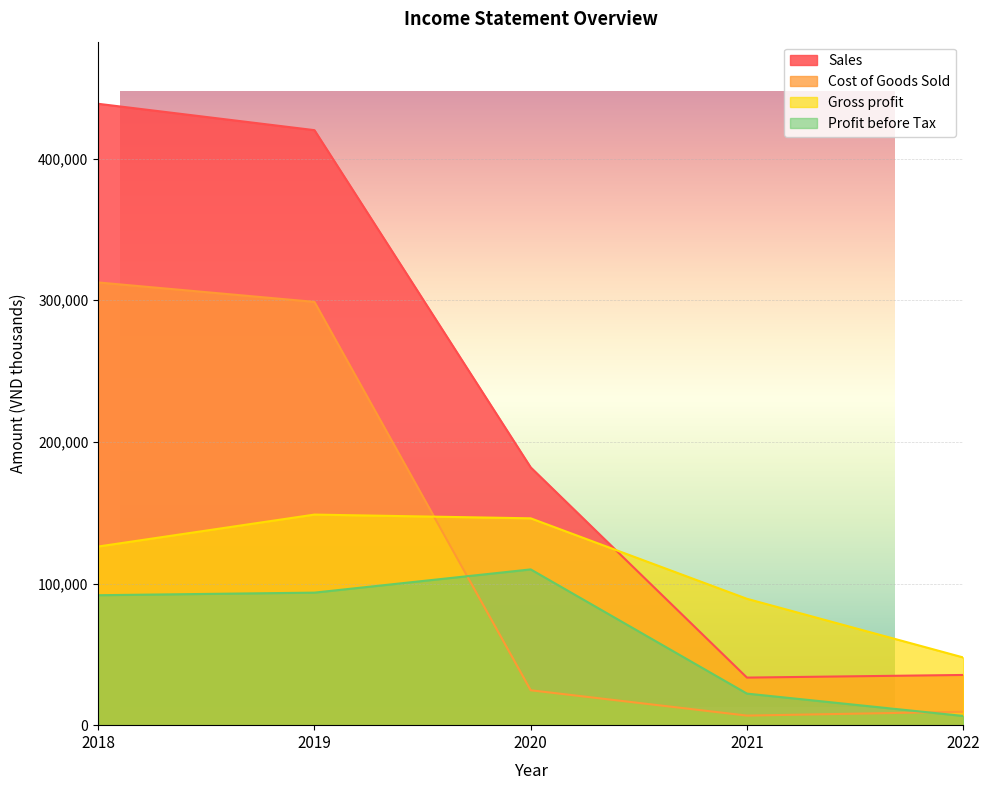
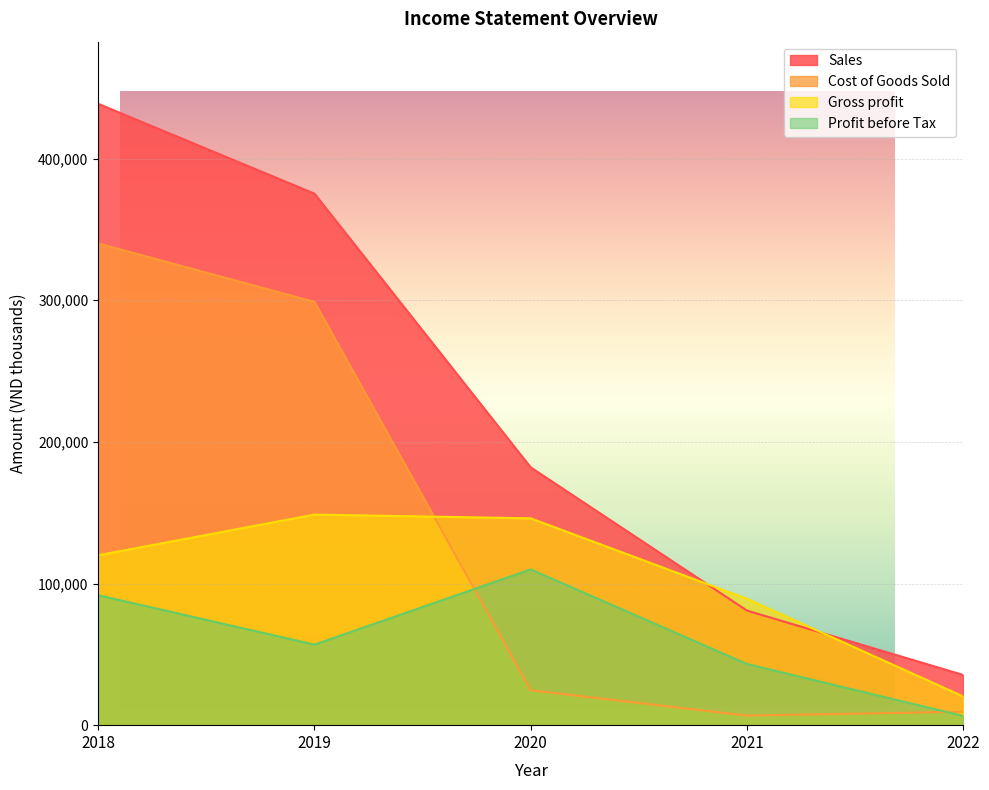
  {
    "Income Statement Overview": {
      "Sales": {
        "2018": "439,000",
-       "2019": "420,000",
+       "2019": "375,000",
        "2020": "182,000",
-       "2021": "34,000",
+       "2021": "81,000",
        "2022": "35,000"
      },
      "Cost of Goods Sold": {
-       "2018": "313,000",
+       "2018": "340,000",
        "2019": "299,000",
        "2020": "25,000",
        "2021": "7,000",
        "2022": "9,000"
      },
      "Gross profit": {
-       "2018": "126,000",
+       "2018": "120,000",
        "2019": "149,000",
        "2020": "146,000",
        "2021": "89,000",
-       "2022": "48,000"
+       "2022": "20,000"
      },
      "Profit before Tax": {
        "2018": "92,000",
-       "2019": "94,000",
+       "2019": "57,000",
        "2020": "110,000",
-       "2021": "22,000",
+       "2021": "43,000",
        "2022": "7,000"
      }
    }
  }
